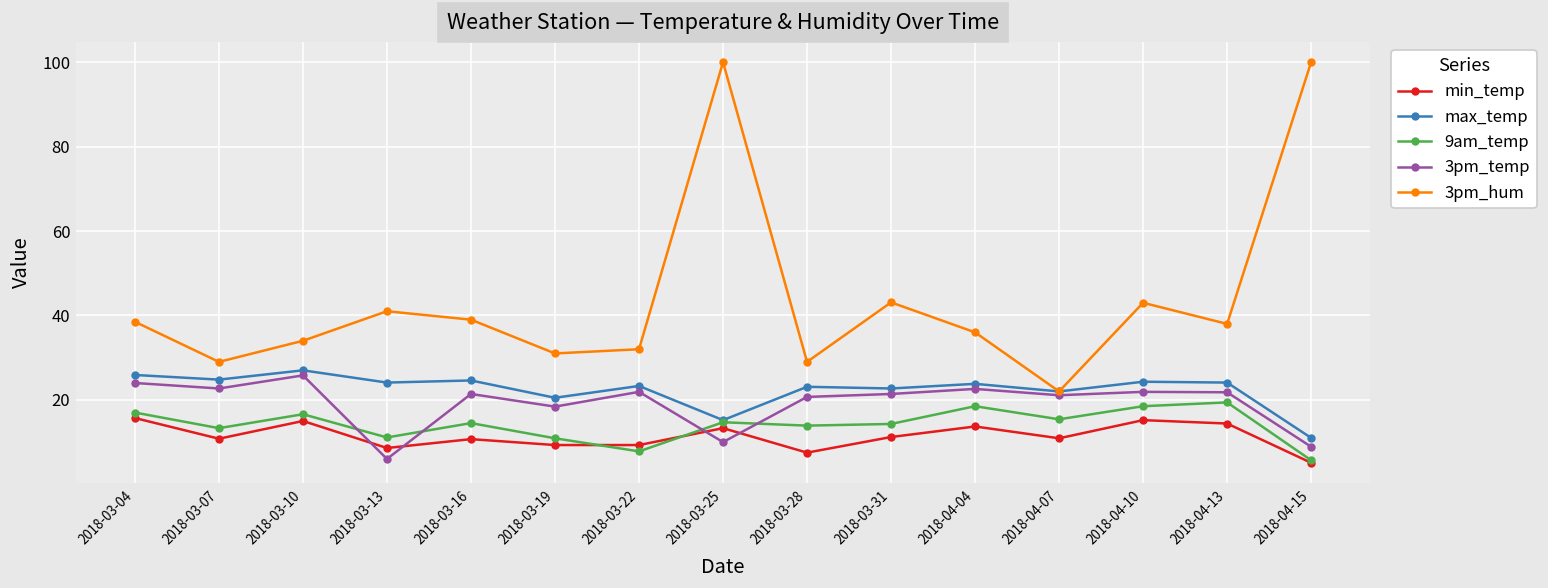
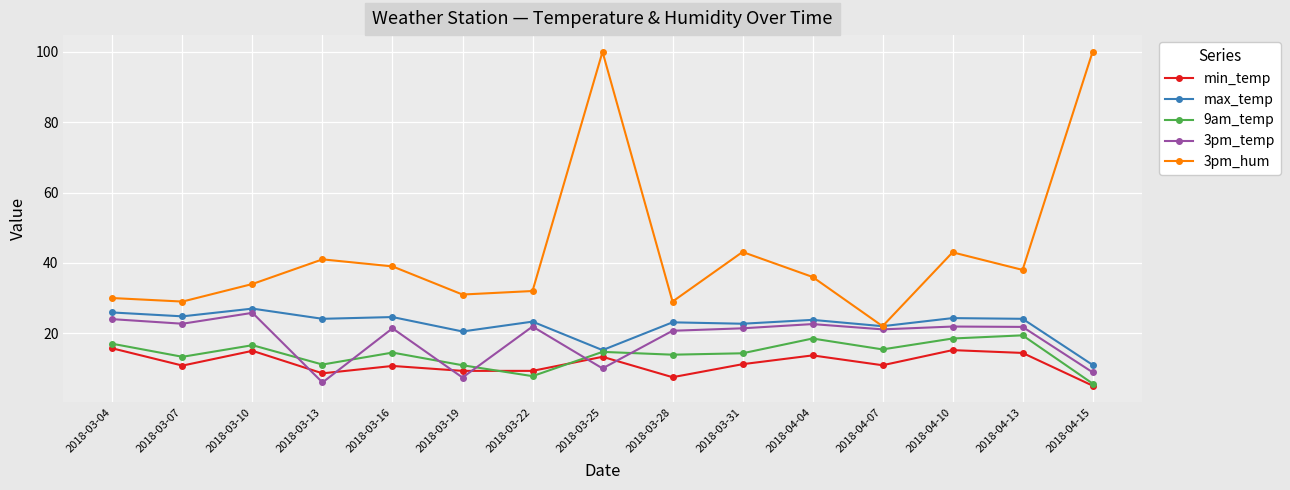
  {
    "min_temp": {
      "2018-03-04": 16,
      "2018-03-07": 11,
      "2018-03-10": 15,
      "2018-03-13": 9,
      "2018-03-16": 11,
      "2018-03-19": 9,
      "2018-03-22": 9,
      "2018-03-25": 13,
      "2018-03-28": 8,
      "2018-03-31": 11,
      "2018-04-04": 14,
      "2018-04-07": 11,
      "2018-04-10": 15,
      "2018-04-13": 14
    },
    "max_temp": {
      "2018-03-04": 26,
      "2018-03-07": 25,
      "2018-03-10": 27,
      "2018-03-13": 24,
      "2018-03-16": 25,
      "2018-03-19": 21,
      "2018-03-22": 23,
      "2018-03-28": 23,
      "2018-03-31": 23,
      "2018-04-04": 24,
      "2018-04-10": 24,
      "2018-04-13": 24,
      "2018-04-15": 11
    },
    "9am_temp": {
      "2018-03-04": 17,
      "2018-03-07": 13,
      "2018-03-10": 17,
      "2018-03-13": 11,
      "2018-03-16": 15,
      "2018-03-19": 11,
      "2018-03-22": 8,
      "2018-03-28": 14,
      "2018-03-31": 14,
      "2018-04-04": 19,
      "2018-04-07": 15,
      "2018-04-10": 19,
      "2018-04-13": 19
    },
    "3pm_temp": {
      "2018-03-04": 24,
      "2018-03-07": 23,
      "2018-03-10": 26,
      "2018-03-13": 6,
      "2018-03-16": 21,
-     "2018-03-19": 18,
+     "2018-03-19": 7,
      "2018-03-22": 22,
      "2018-03-25": 10,
      "2018-03-28": 21,
      "2018-03-31": 21,
      "2018-04-04": 23,
      "2018-04-07": 21,
      "2018-04-10": 22,
      "2018-04-13": 22,
      "2018-04-15": 9
    },
    "3pm_hum": {
-     "2018-03-04": 39,
+     "2018-03-04": 30,
      "2018-03-07": 29,
      "2018-03-10": 34,
      "2018-03-13": 41,
      "2018-03-16": 39,
      "2018-03-19": 31,
      "2018-03-22": 32,
      "2018-03-25": 100,
      "2018-03-28": 29,
      "2018-03-31": 43,
      "2018-04-04": 36,
      "2018-04-10": 43,
      "2018-04-13": 38,
      "2018-04-15": 100
    }
  }
